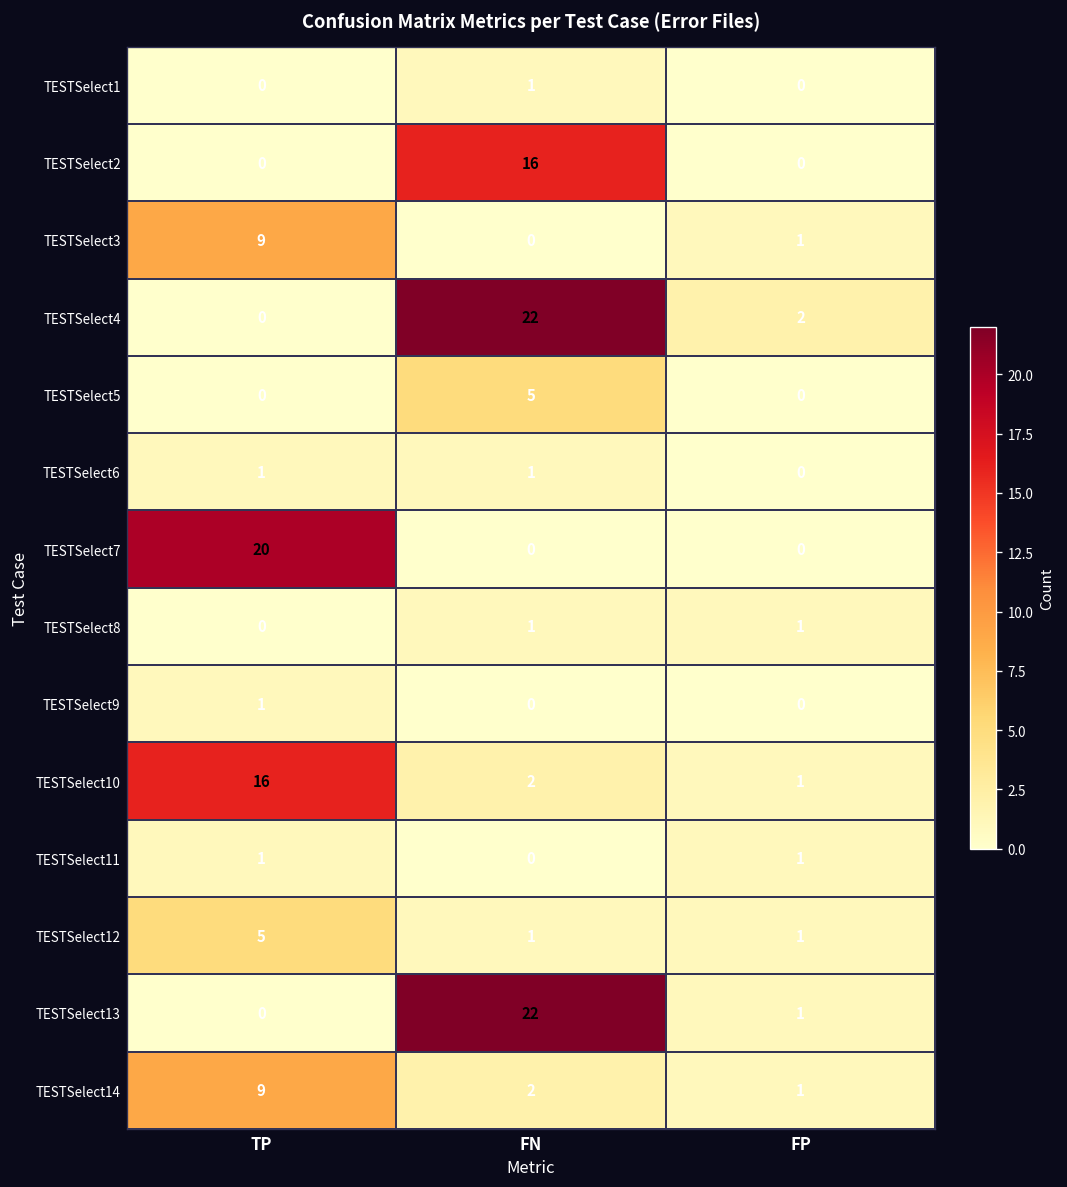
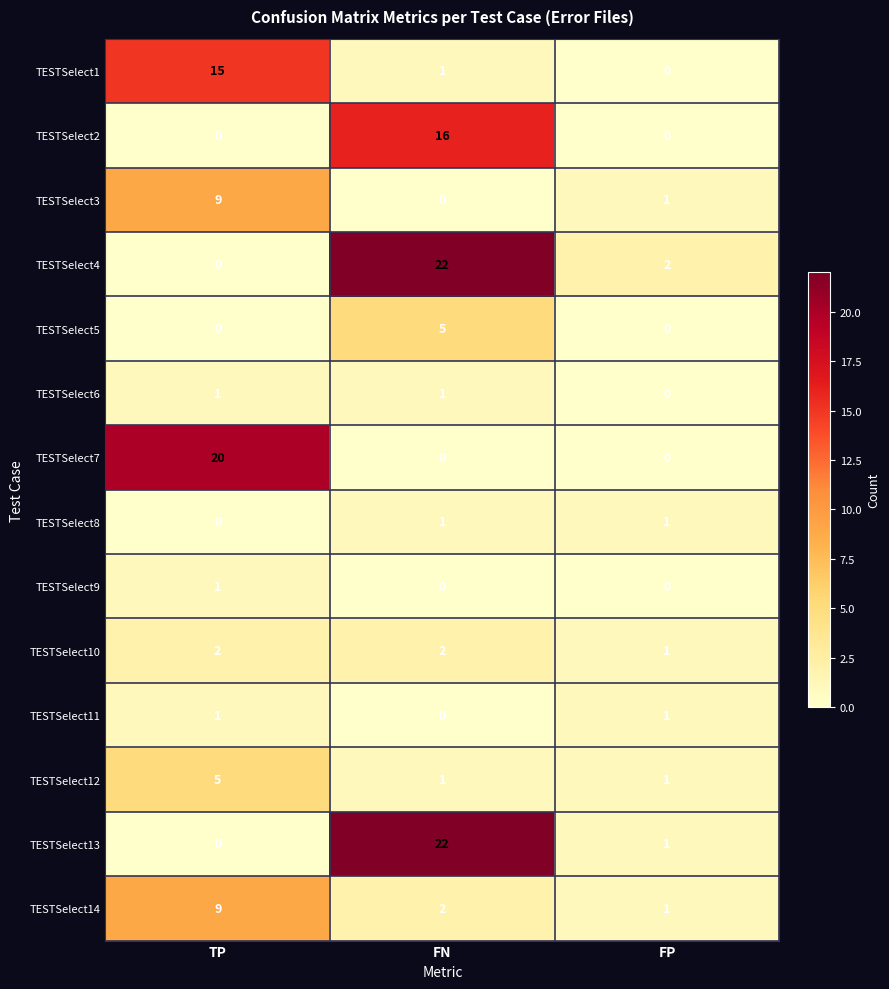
  {
    "TESTSelect1": {
-     "TP": 0,
+     "TP": 15,
      "FN": 1,
      "FP": 0
    },
    "TESTSelect2": {
      "TP": 0,
      "FN": 16,
      "FP": 0
    },
    "TESTSelect3": {
      "TP": 9,
      "FN": 0,
      "FP": 1
    },
    "TESTSelect4": {
      "TP": 0,
      "FN": 22,
      "FP": 2
    },
    "TESTSelect5": {
      "TP": 0,
      "FN": 5,
      "FP": 0
    },
    "TESTSelect6": {
      "TP": 1,
      "FN": 1,
      "FP": 0
    },
    "TESTSelect7": {
      "TP": 20,
      "FN": 0,
      "FP": 0
    },
    "TESTSelect8": {
      "TP": 0,
      "FN": 1,
      "FP": 1
    },
    "TESTSelect9": {
      "TP": 1,
      "FN": 0,
      "FP": 0
    },
    "TESTSelect10": {
-     "TP": 16,
+     "TP": 2,
      "FN": 2,
      "FP": 1
    },
    "TESTSelect11": {
      "TP": 1,
      "FN": 0,
      "FP": 1
    },
    "TESTSelect12": {
      "TP": 5,
      "FN": 1,
      "FP": 1
    },
    "TESTSelect13": {
      "TP": 0,
      "FN": 22,
      "FP": 1
    },
    "TESTSelect14": {
      "TP": 9,
      "FN": 2,
      "FP": 1
    }
  }
